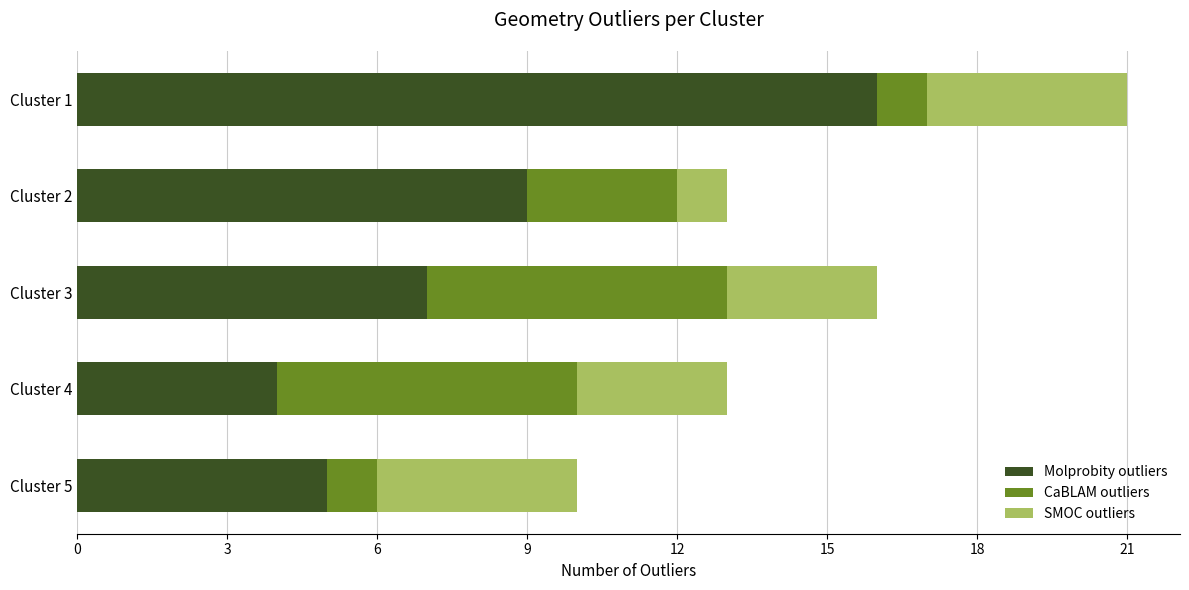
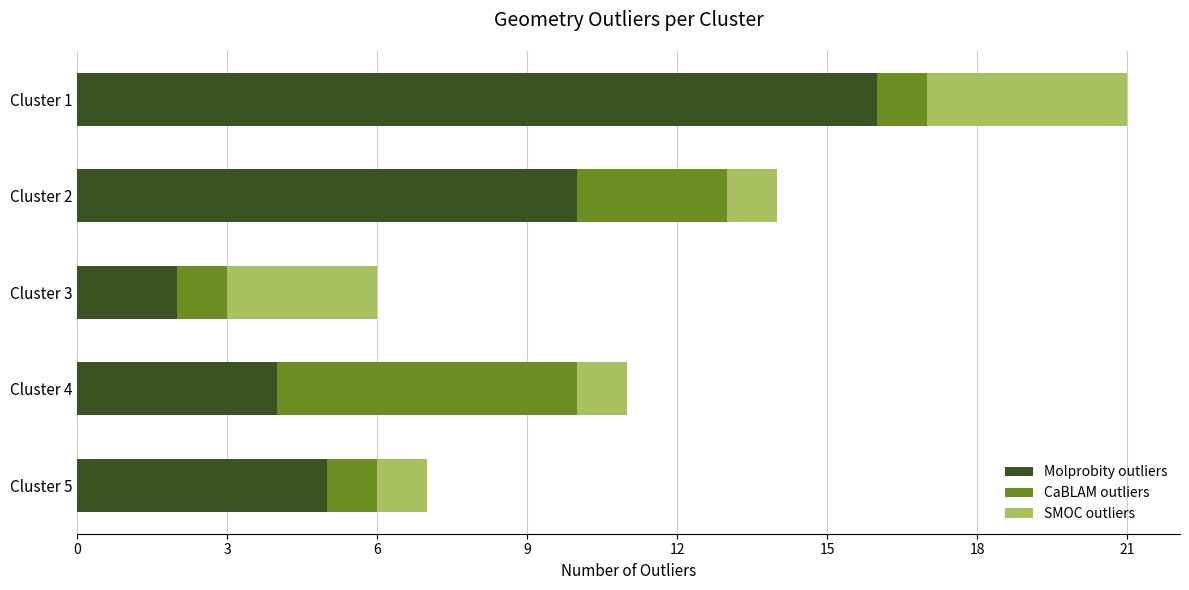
  {
    "Molprobity outliers": {
      "Cluster 1": 16,
-     "Cluster 2": 9,
-     "Cluster 3": 7,
+     "Cluster 2": 10,
+     "Cluster 3": 2,
      "Cluster 4": 4,
      "Cluster 5": 5
    },
    "CaBLAM outliers": {
      "Cluster 1": 1,
      "Cluster 2": 3,
-     "Cluster 3": 6,
+     "Cluster 3": 1,
      "Cluster 4": 6,
      "Cluster 5": 1
    },
    "SMOC outliers": {
      "Cluster 1": 4,
      "Cluster 2": 1,
      "Cluster 3": 3,
-     "Cluster 4": 3,
-     "Cluster 5": 4
+     "Cluster 4": 1,
+     "Cluster 5": 1
    }
  }
